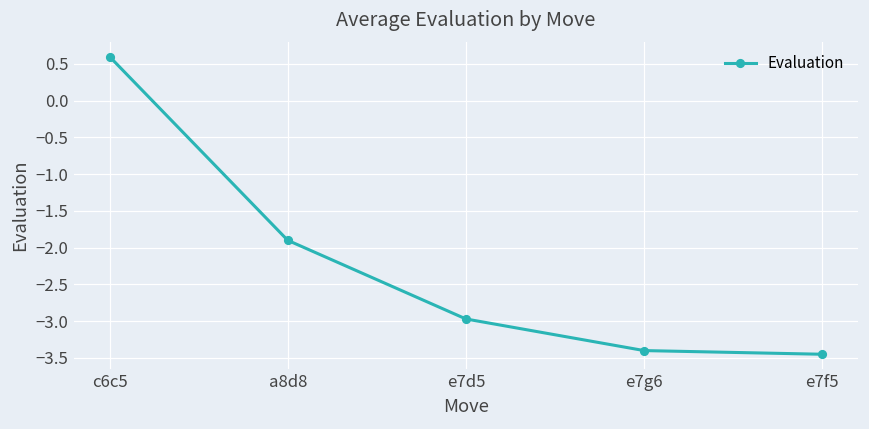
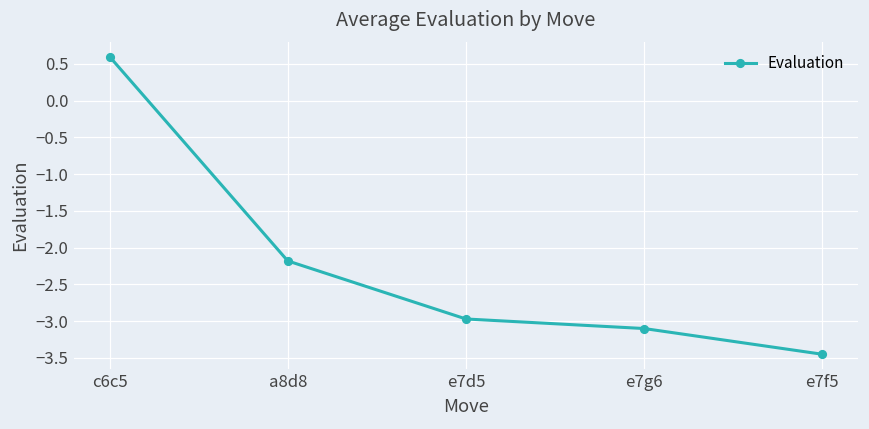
  {
    "c6c5": 0.6,
-   "a8d8": -1.9,
+   "a8d8": -2.2,
    "e7d5": -3.0,
-   "e7g6": -3.4,
+   "e7g6": -3.1,
    "e7f5": -3.5
  }
